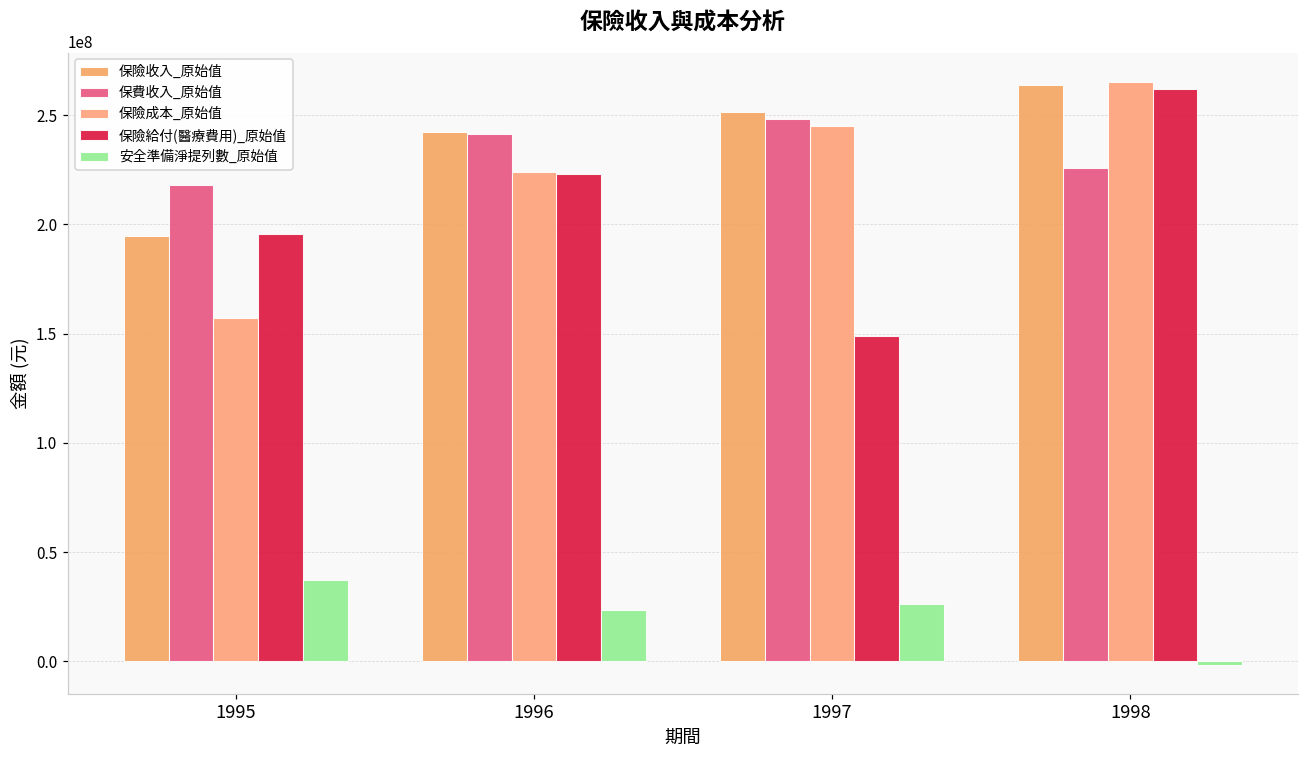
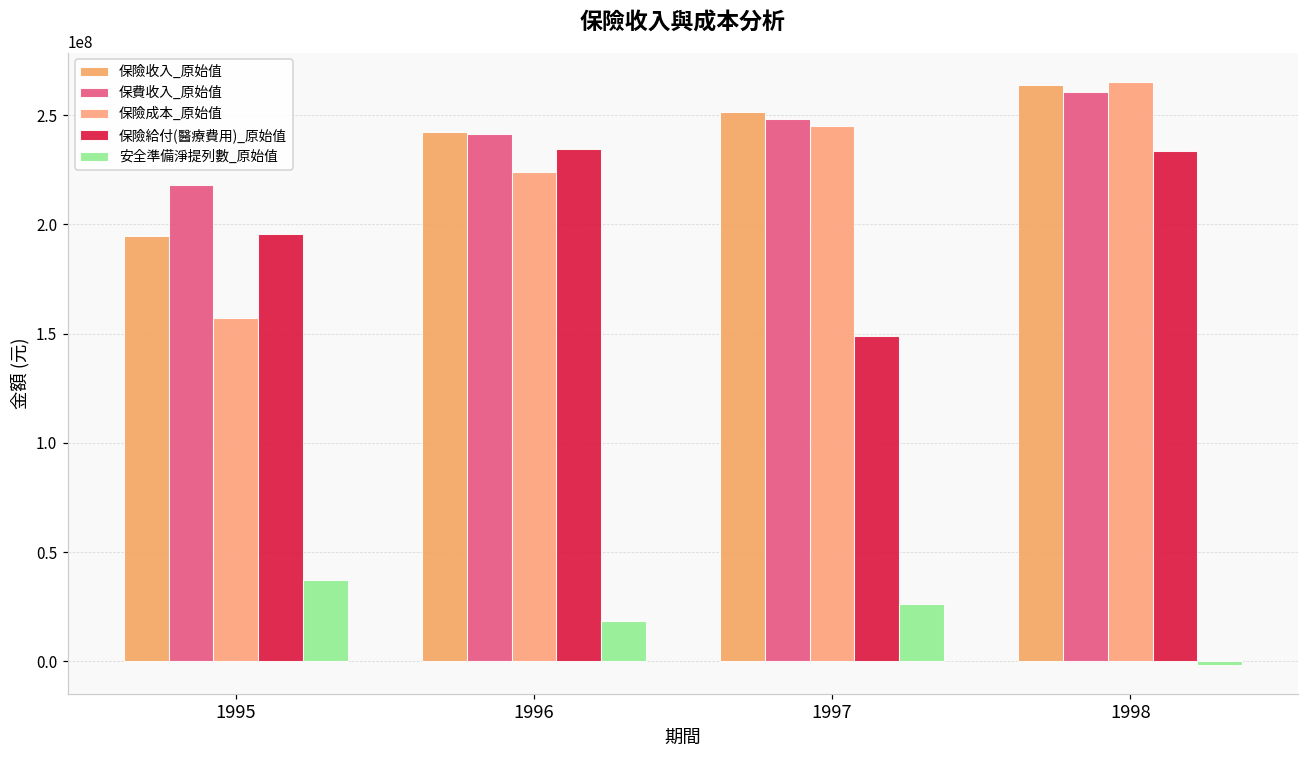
  {
    "保費收入_原始值": {
      "1995": 218000000,
      "1996": 241000000,
      "1997": 248000000,
-     "1998": 226000000
+     "1998": 261000000
    },
    "保險給付(醫療費用)_原始值": {
      "1995": 196000000,
-     "1996": 223000000,
+     "1996": 235000000,
      "1997": 149000000,
-     "1998": 262000000
+     "1998": 234000000
    },
    "安全準備淨提列數_原始值": {
      "1995": 37000000,
-     "1996": 24000000,
+     "1996": 18000000,
      "1997": 26000000,
      "1998": -2000000
    }
  }
